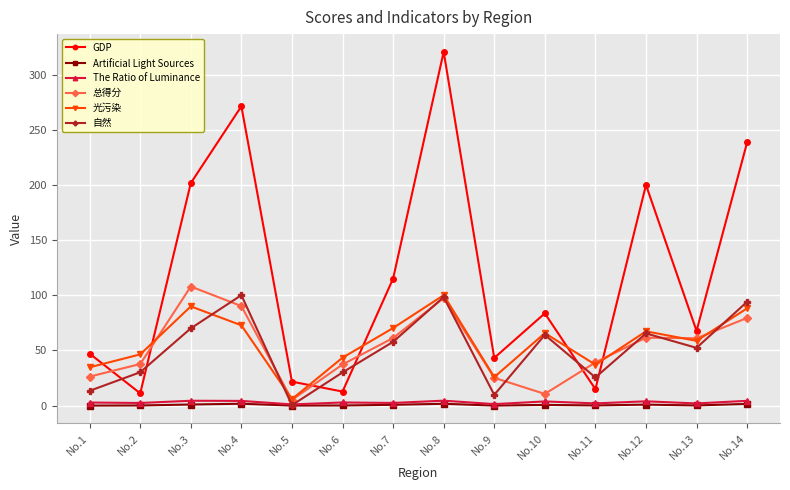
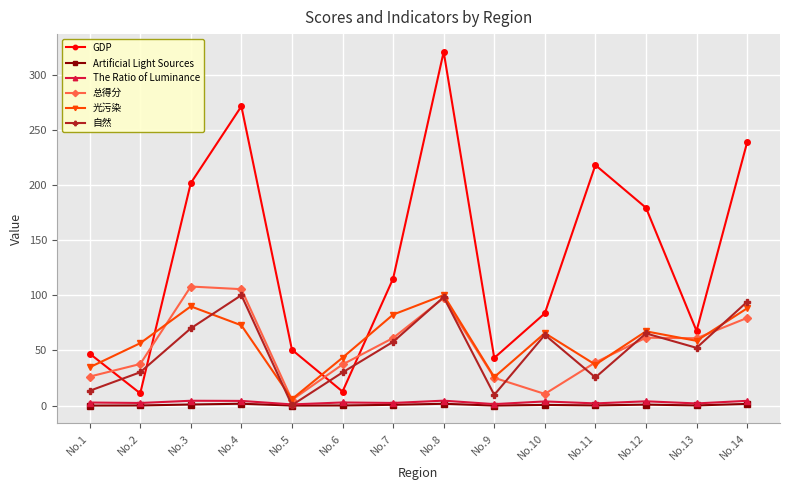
  {
    "GDP": {
      "No.1": 47,
      "No.2": 11,
      "No.3": 202,
      "No.4": 271,
-     "No.5": 22,
+     "No.5": 51,
      "No.6": 13,
      "No.7": 115,
      "No.8": 321,
      "No.9": 43,
      "No.10": 84,
-     "No.11": 15,
-     "No.12": 200,
+     "No.11": 218,
+     "No.12": 179,
      "No.13": 68,
      "No.14": 239
    },
    "Artificial Light Sources": {
      "No.1": 0,
      "No.3": 1,
      "No.4": 2,
      "No.6": 0,
      "No.8": 2,
      "No.10": 1,
      "No.12": 1,
      "No.14": 2
    },
    "总得分": {
      "No.1": 26,
      "No.2": 38,
      "No.3": 108,
-     "No.4": 90,
+     "No.4": 106,
      "No.6": 37,
      "No.7": 61,
      "No.10": 11,
      "No.12": 62,
      "No.14": 79
    },
    "光污染": {
      "No.1": 35,
-     "No.2": 46,
+     "No.2": 57,
      "No.3": 90,
      "No.4": 73,
      "No.6": 43,
-     "No.7": 70,
+     "No.7": 82,
      "No.14": 88
    }
  }
